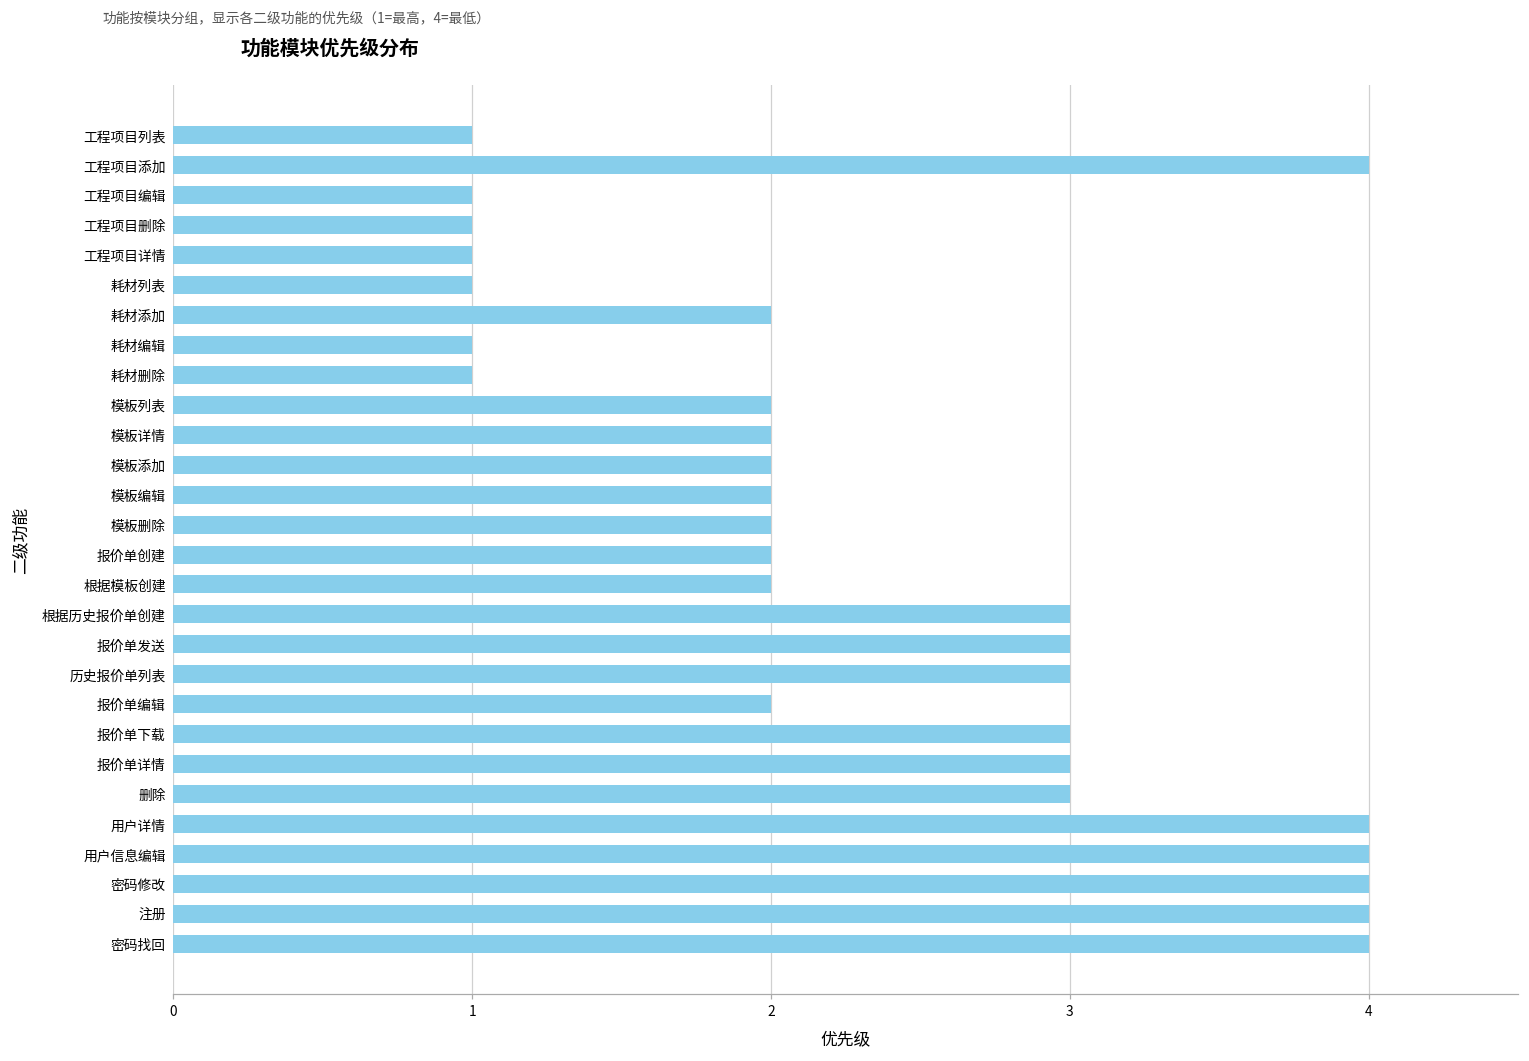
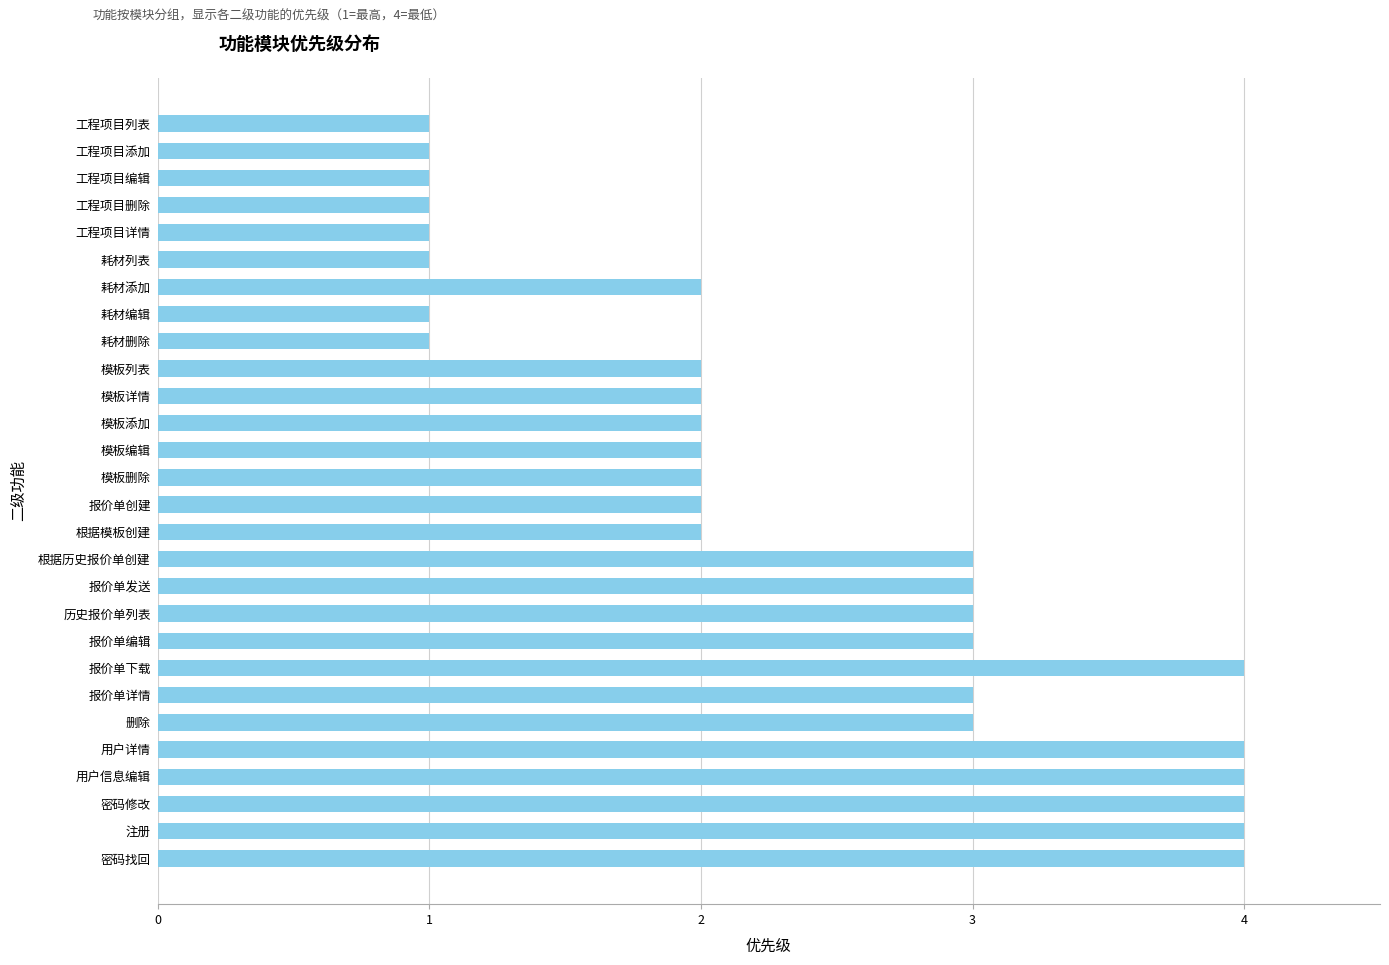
  {
    "工程项目列表": 1,
-   "工程项目添加": 4,
+   "工程项目添加": 1,
    "工程项目编辑": 1,
    "工程项目删除": 1,
    "工程项目详情": 1,
    "耗材列表": 1,
    "耗材添加": 2,
    "耗材编辑": 1,
    "耗材删除": 1,
    "模板列表": 2,
    "模板详情": 2,
    "模板添加": 2,
    "模板编辑": 2,
    "模板删除": 2,
    "报价单创建": 2,
    "根据模板创建": 2,
    "根据历史报价单创建": 3,
    "报价单发送": 3,
    "历史报价单列表": 3,
-   "报价单编辑": 2,
-   "报价单下载": 3,
+   "报价单编辑": 3,
+   "报价单下载": 4,
    "报价单详情": 3,
    "删除": 3,
    "用户详情": 4,
    "用户信息编辑": 4,
    "密码修改": 4,
    "注册": 4,
    "密码找回": 4
  }
